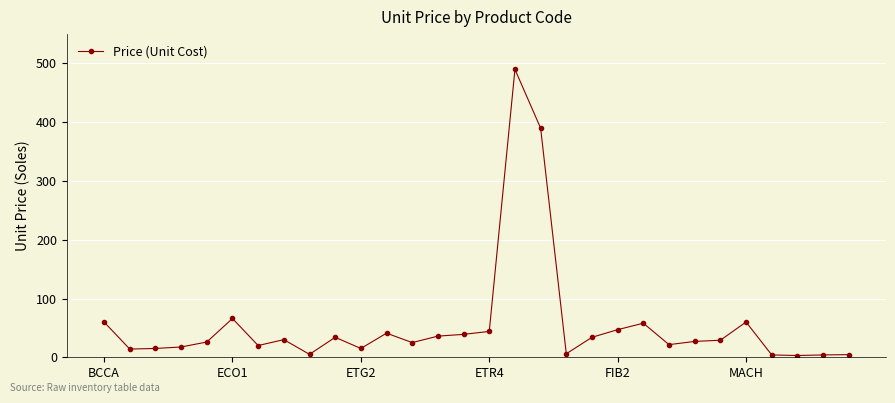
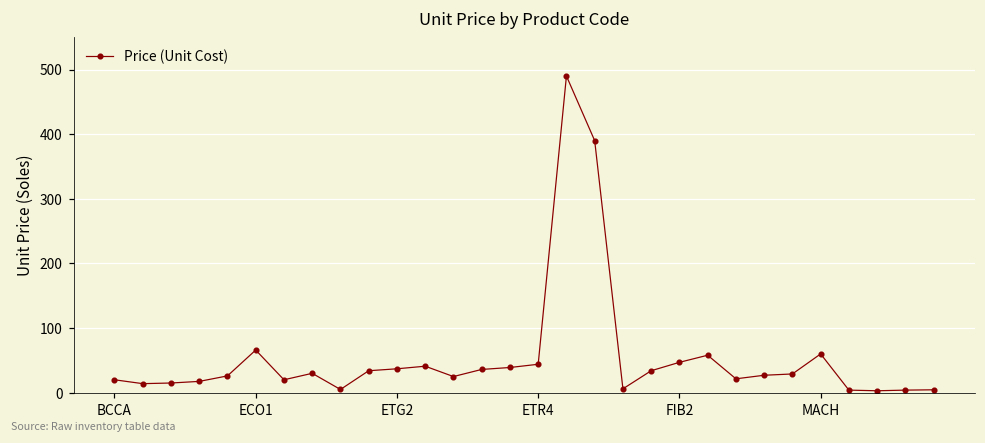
  {
-   "BCCA": 60,
+   "BCCA": 20,
    "ECO1": 70,
-   "ETG2": 20,
+   "ETG2": 40,
    "ETR4": 40,
    "FIB2": 50,
    "MACH": 60
  }
